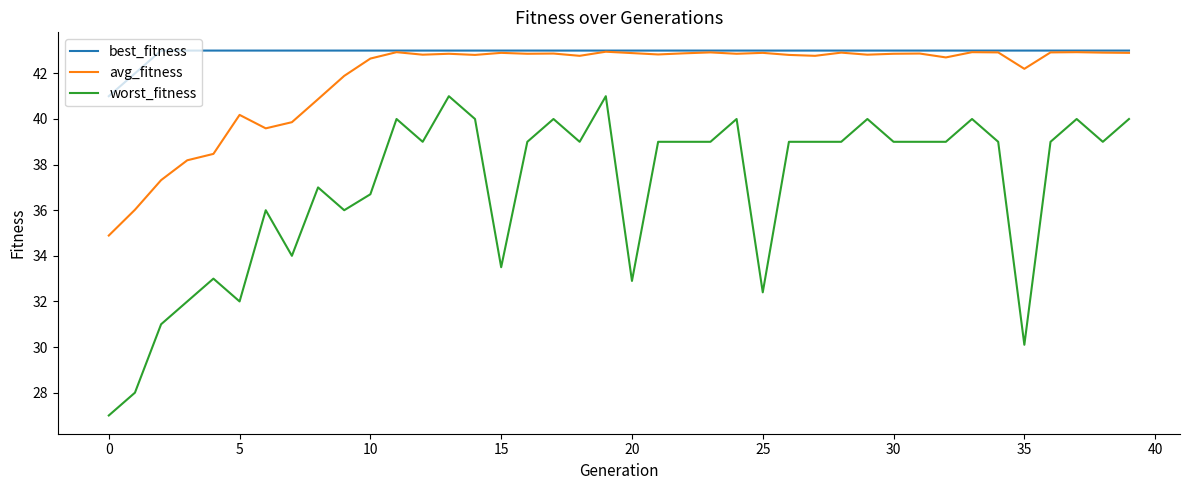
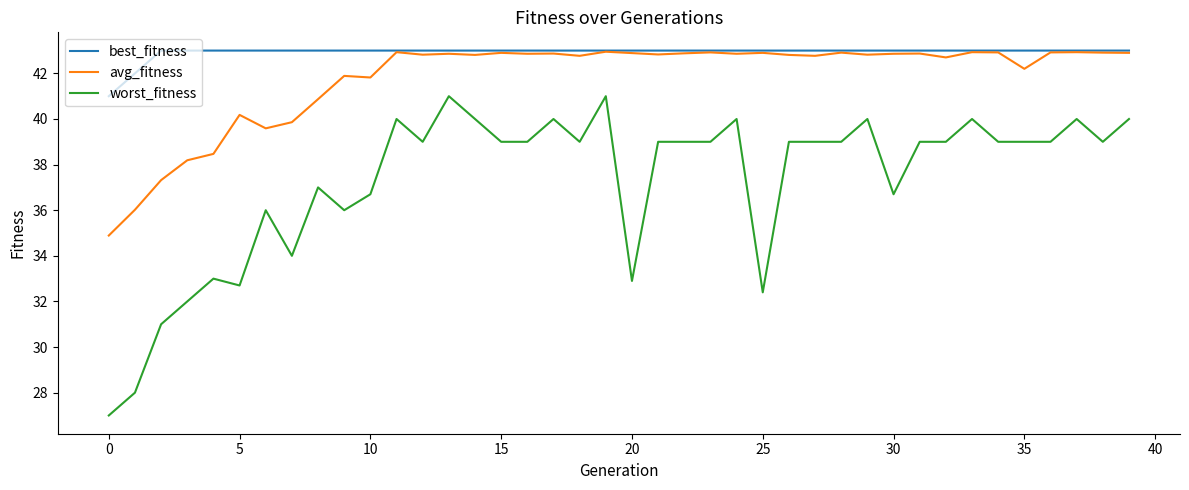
  {
    "best_fitness": {
      "5": 43.0,
      "10": 43.0,
      "30": 43.0,
      "35": 43.0
    },
    "avg_fitness": {
      "0": 34.9,
      "5": 40.2,
-     "10": 42.7,
+     "10": 41.8,
      "30": 42.9,
      "35": 42.2
    },
    "worst_fitness": {
      "0": 27.0,
-     "5": 32.0,
+     "5": 32.7,
      "10": 36.7,
-     "15": 33.5,
+     "15": 39.0,
      "20": 32.9,
      "25": 32.4,
-     "30": 39.0,
-     "35": 30.1
+     "30": 36.7,
+     "35": 39.0
    }
  }
